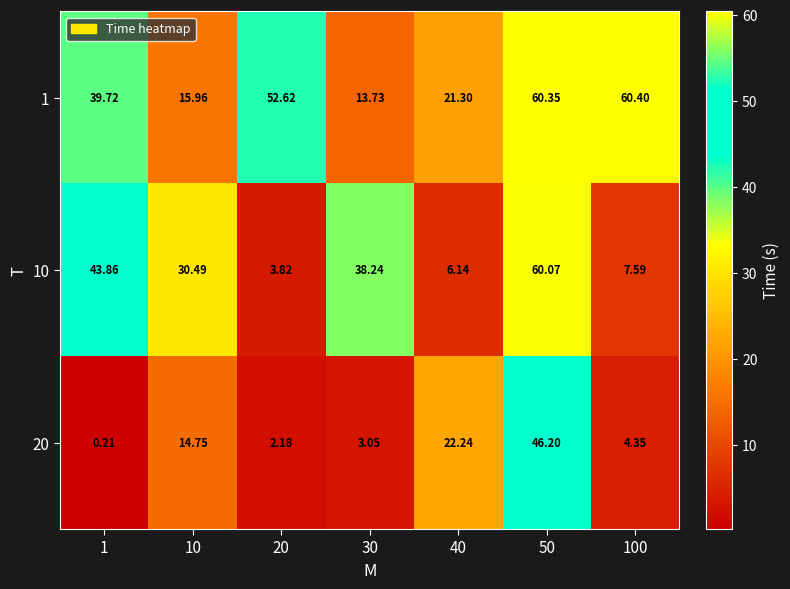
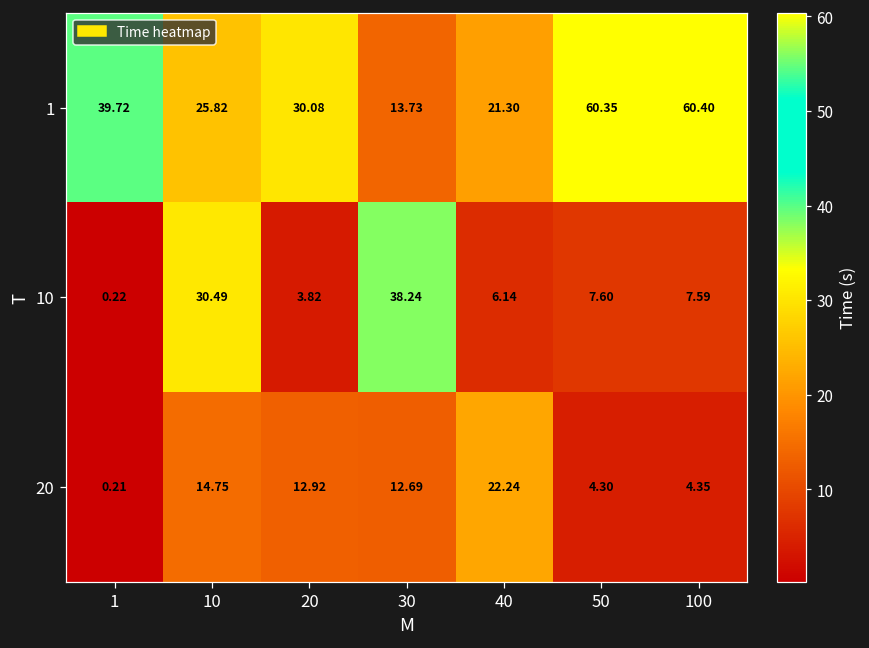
  {
    "1": {
      "1": 39.72,
-     "10": 15.96,
-     "20": 52.62,
+     "10": 25.82,
+     "20": 30.08,
      "30": 13.73,
      "40": 21.30,
      "50": 60.35,
      "100": 60.40
    },
    "10": {
-     "1": 43.86,
+     "1": 0.22,
      "10": 30.49,
      "20": 3.82,
      "30": 38.24,
      "40": 6.14,
-     "50": 60.07,
+     "50": 7.60,
      "100": 7.59
    },
    "20": {
      "1": 0.21,
      "10": 14.75,
-     "20": 2.18,
-     "30": 3.05,
+     "20": 12.92,
+     "30": 12.69,
      "40": 22.24,
-     "50": 46.20,
+     "50": 4.30,
      "100": 4.35
    }
  }
